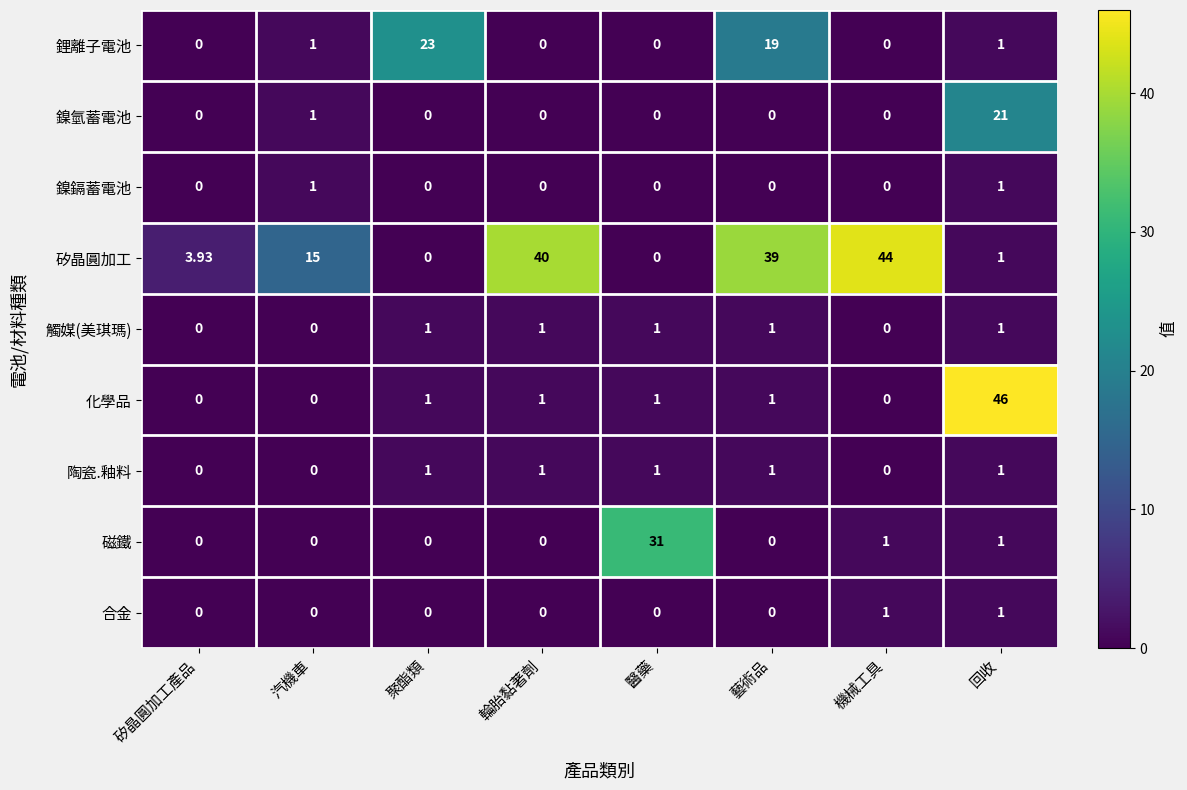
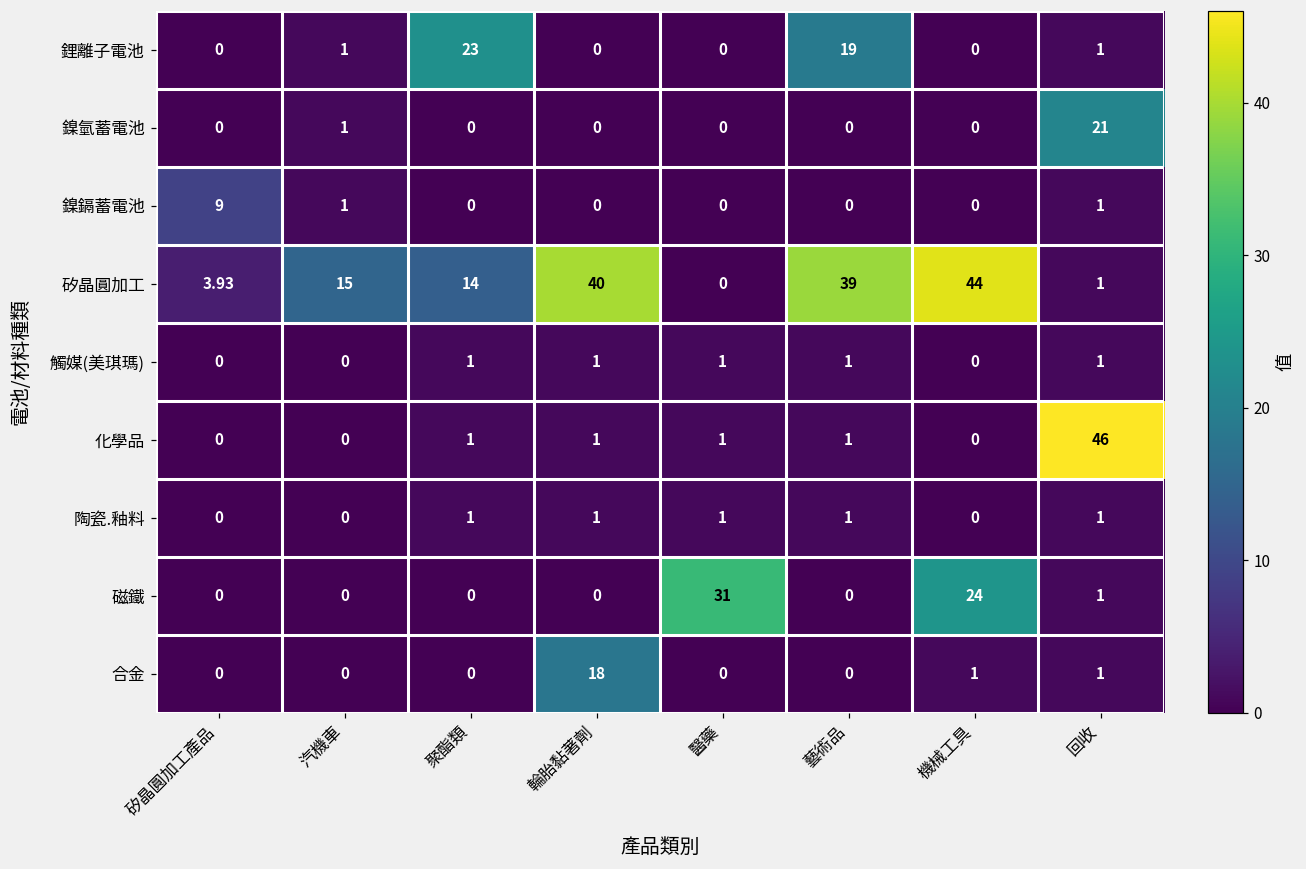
  {
    "鋰離子電池": {
      "矽晶圓加工產品": 0,
      "汽機車": 1,
      "聚酯類": 23,
      "輪胎黏著劑": 0,
      "醫藥": 0,
      "藝術品": 19,
      "機械工具": 0,
      "回收": 1
    },
    "鎳氫蓄電池": {
      "矽晶圓加工產品": 0,
      "汽機車": 1,
      "聚酯類": 0,
      "輪胎黏著劑": 0,
      "醫藥": 0,
      "藝術品": 0,
      "機械工具": 0,
      "回收": 21
    },
    "鎳鎘蓄電池": {
-     "矽晶圓加工產品": 0,
+     "矽晶圓加工產品": 9,
      "汽機車": 1,
      "聚酯類": 0,
      "輪胎黏著劑": 0,
      "醫藥": 0,
      "藝術品": 0,
      "機械工具": 0,
      "回收": 1
    },
    "矽晶圓加工": {
      "矽晶圓加工產品": 3.93,
      "汽機車": 15,
-     "聚酯類": 0,
+     "聚酯類": 14,
      "輪胎黏著劑": 40,
      "醫藥": 0,
      "藝術品": 39,
      "機械工具": 44,
      "回收": 1
    },
    "觸媒(美琪瑪)": {
      "矽晶圓加工產品": 0,
      "汽機車": 0,
      "聚酯類": 1,
      "輪胎黏著劑": 1,
      "醫藥": 1,
      "藝術品": 1,
      "機械工具": 0,
      "回收": 1
    },
    "化學品": {
      "矽晶圓加工產品": 0,
      "汽機車": 0,
      "聚酯類": 1,
      "輪胎黏著劑": 1,
      "醫藥": 1,
      "藝術品": 1,
      "機械工具": 0,
      "回收": 46
    },
    "陶瓷.釉料": {
      "矽晶圓加工產品": 0,
      "汽機車": 0,
      "聚酯類": 1,
      "輪胎黏著劑": 1,
      "醫藥": 1,
      "藝術品": 1,
      "機械工具": 0,
      "回收": 1
    },
    "磁鐵": {
      "矽晶圓加工產品": 0,
      "汽機車": 0,
      "聚酯類": 0,
      "輪胎黏著劑": 0,
      "醫藥": 31,
      "藝術品": 0,
-     "機械工具": 1,
+     "機械工具": 24,
      "回收": 1
    },
    "合金": {
      "矽晶圓加工產品": 0,
      "汽機車": 0,
      "聚酯類": 0,
-     "輪胎黏著劑": 0,
+     "輪胎黏著劑": 18,
      "醫藥": 0,
      "藝術品": 0,
      "機械工具": 1,
      "回收": 1
    }
  }
